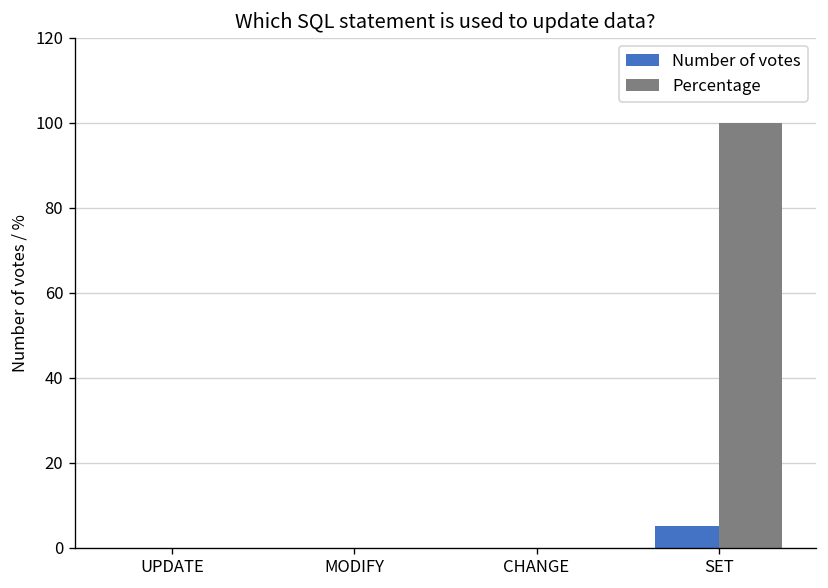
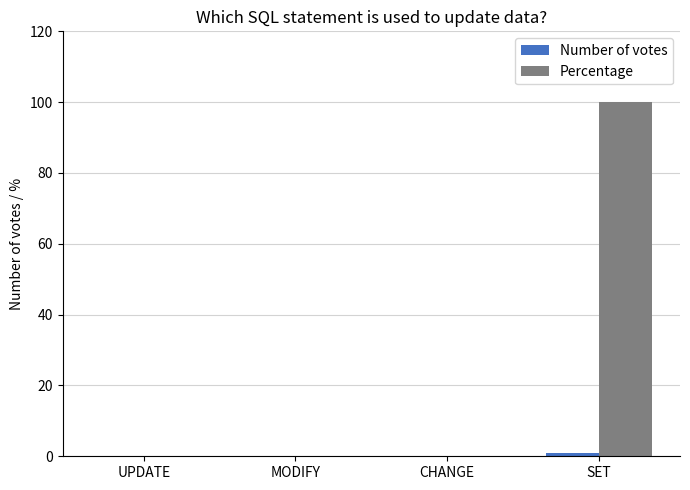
  {
    "Number of votes": {
      "UPDATE": 0,
      "MODIFY": 0,
      "CHANGE": 0,
-     "SET": 5
+     "SET": 1
    },
    "Percentage": {
      "UPDATE": 0,
      "MODIFY": 0,
      "CHANGE": 0,
      "SET": 100
    }
  }
